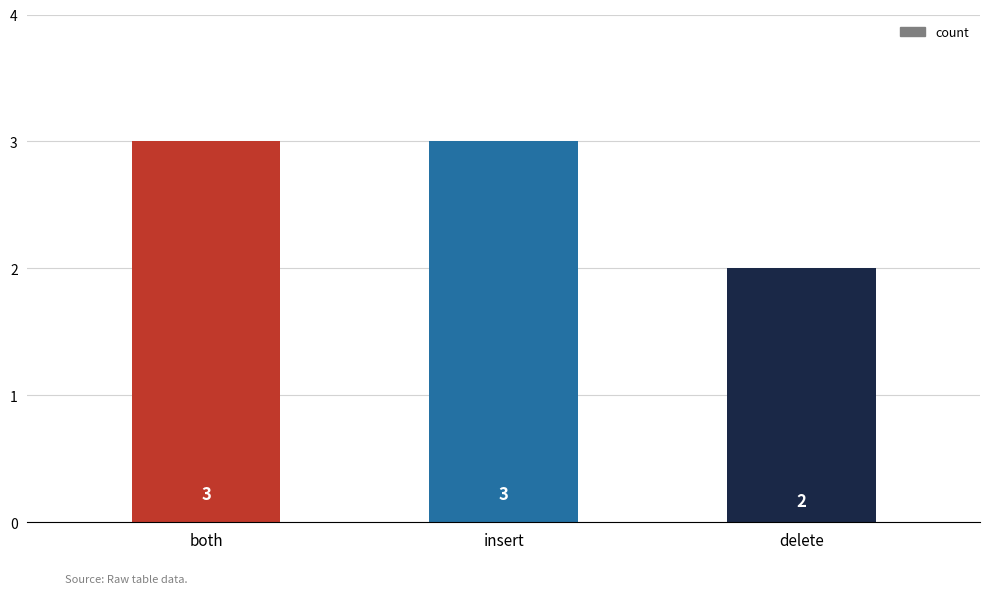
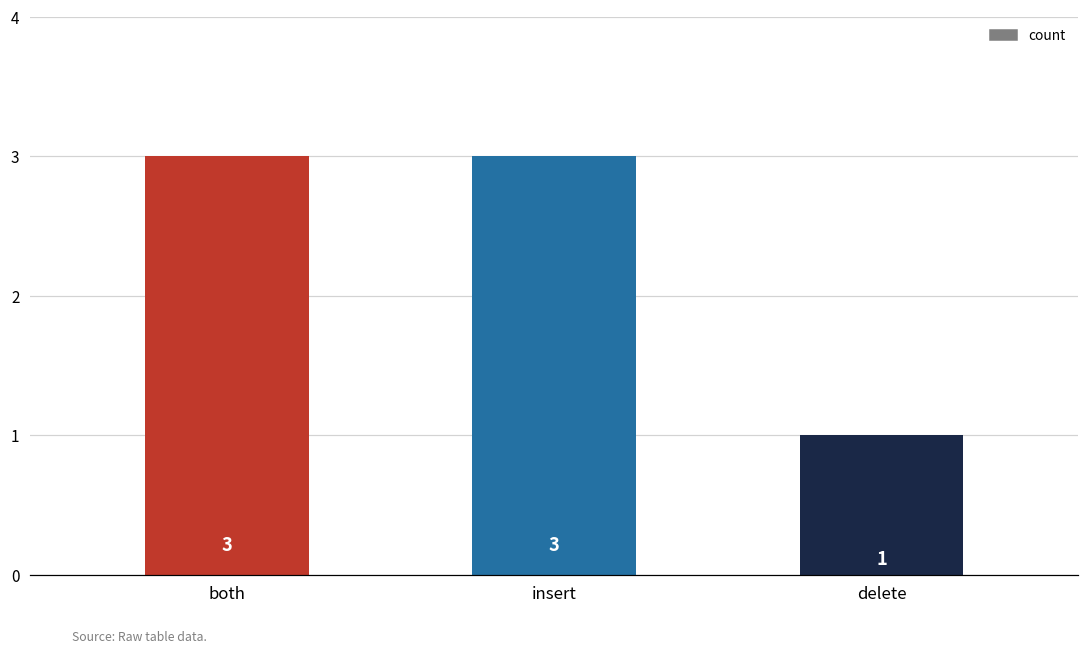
  {
    "both": 3,
    "insert": 3,
-   "delete": 2
+   "delete": 1
  }
